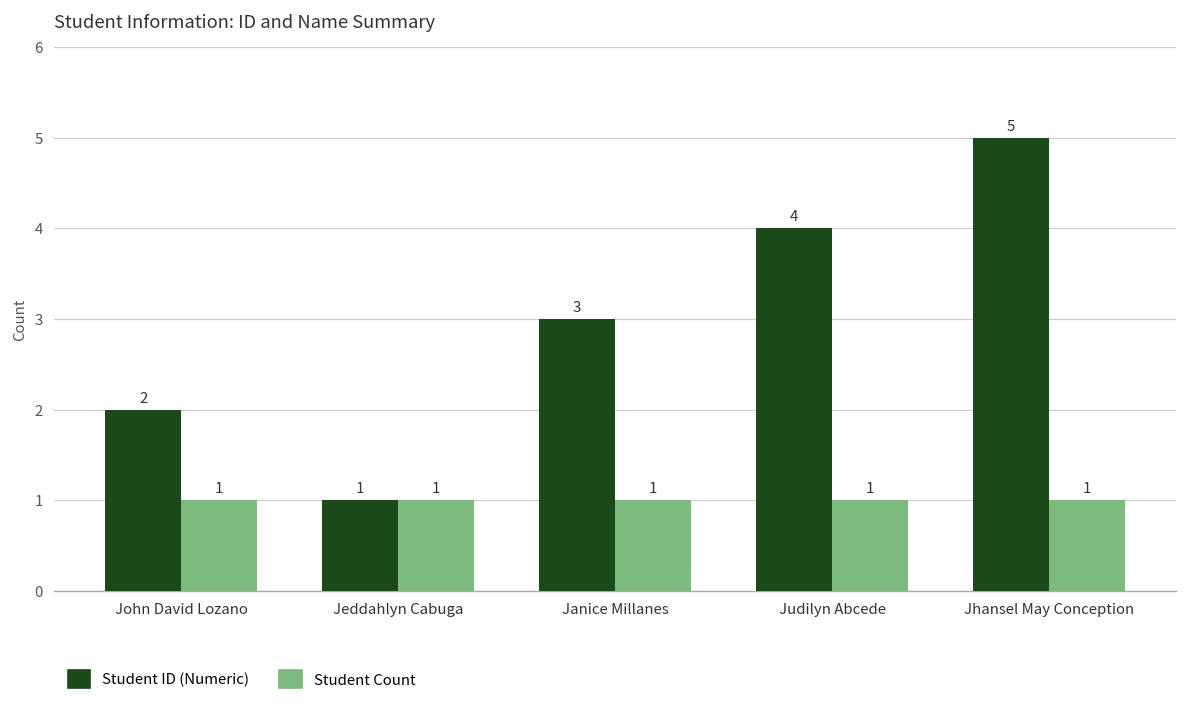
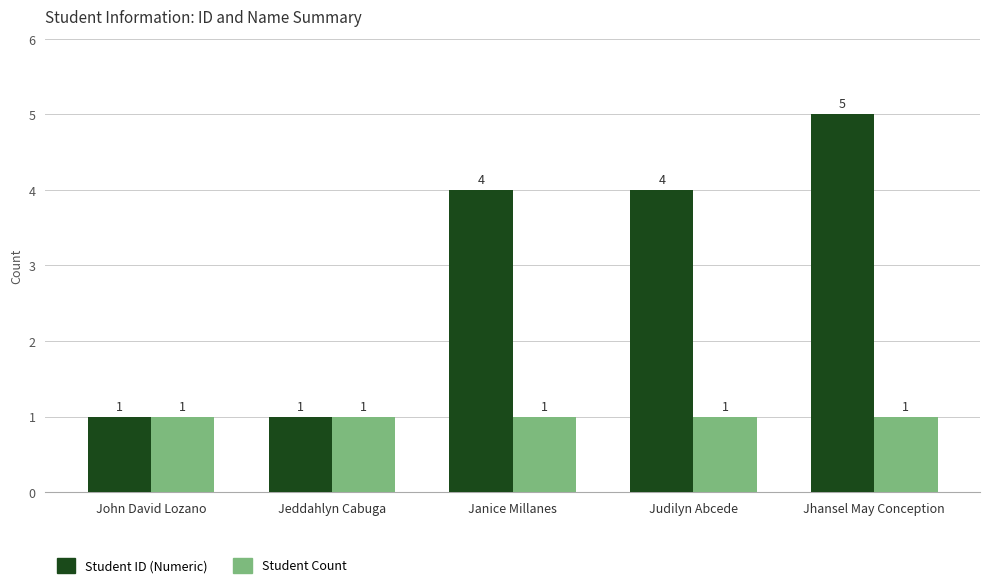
  {
    "Student ID (Numeric)": {
-     "John David Lozano": 2,
+     "John David Lozano": 1,
      "Jeddahlyn Cabuga": 1,
-     "Janice Millanes": 3,
+     "Janice Millanes": 4,
      "Judilyn Abcede": 4,
      "Jhansel May Conception": 5
    },
    "Student Count": {
      "John David Lozano": 1,
      "Jeddahlyn Cabuga": 1,
      "Janice Millanes": 1,
      "Judilyn Abcede": 1,
      "Jhansel May Conception": 1
    }
  }
